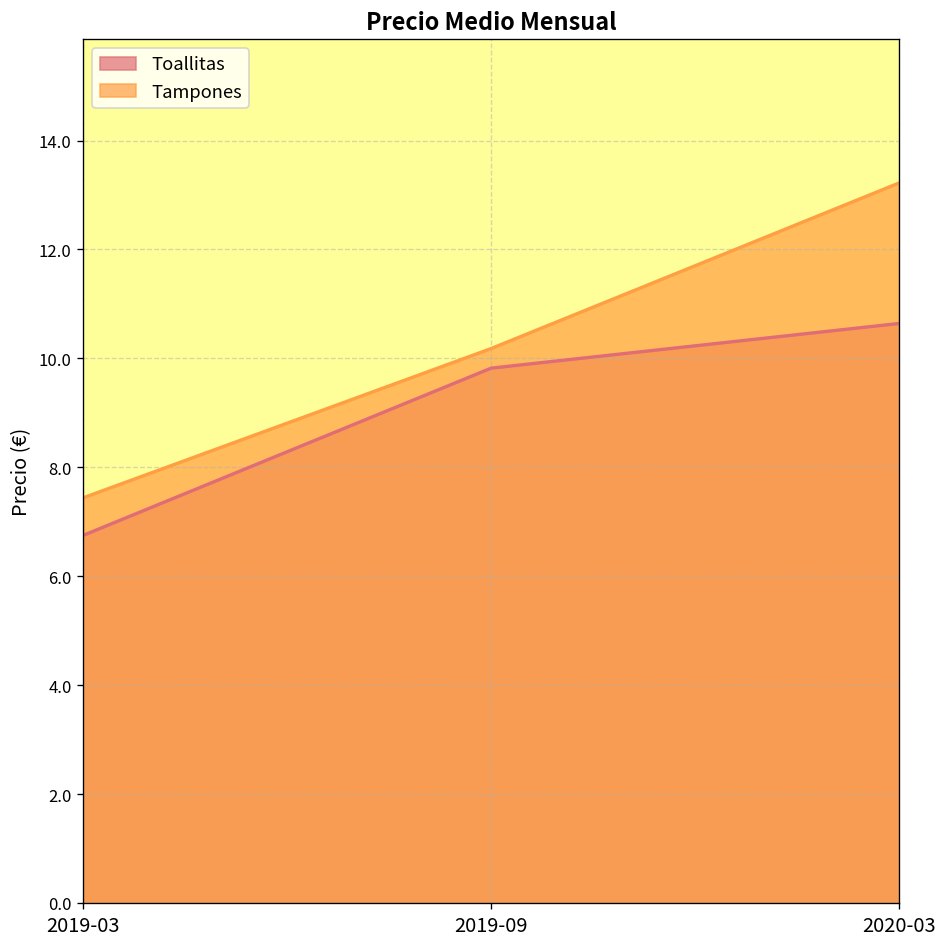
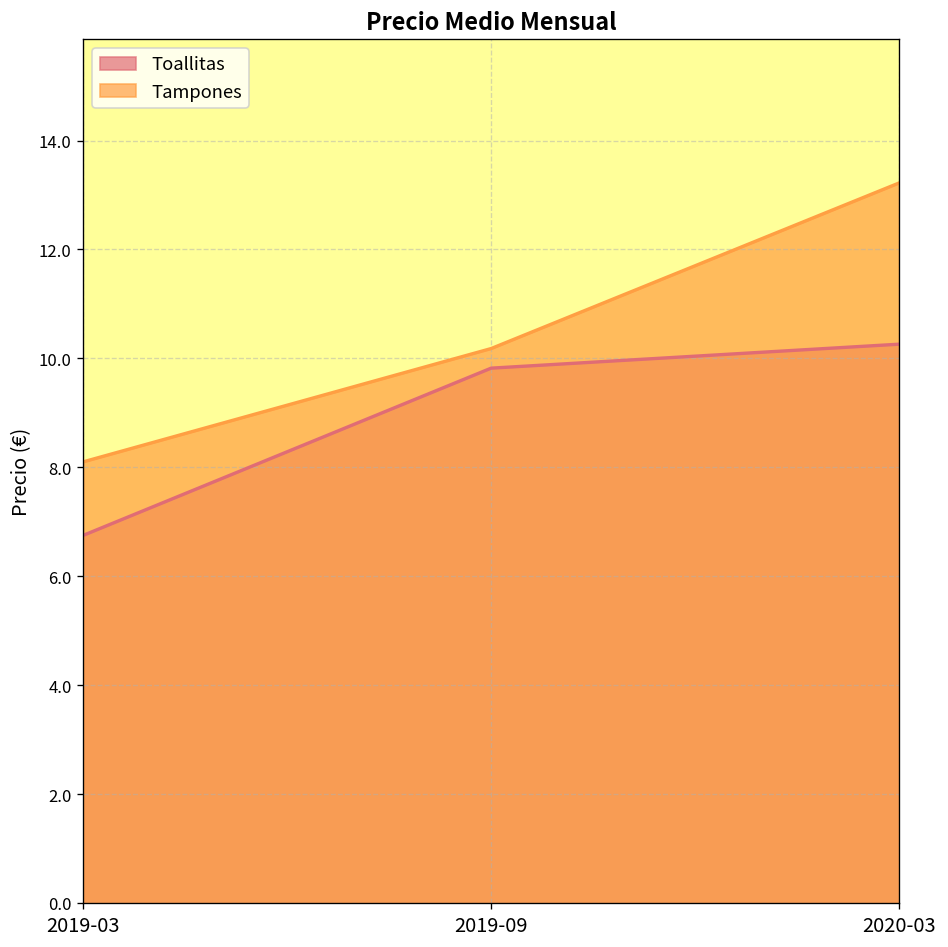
  {
    "Toallitas": {
      "2019-03": 6.8,
      "2019-09": 9.8,
-     "2020-03": 10.6
+     "2020-03": 10.3
    },
    "Tampones": {
-     "2019-03": 7.4,
+     "2019-03": 8.1,
      "2019-09": 10.2,
      "2020-03": 13.2
    }
  }
